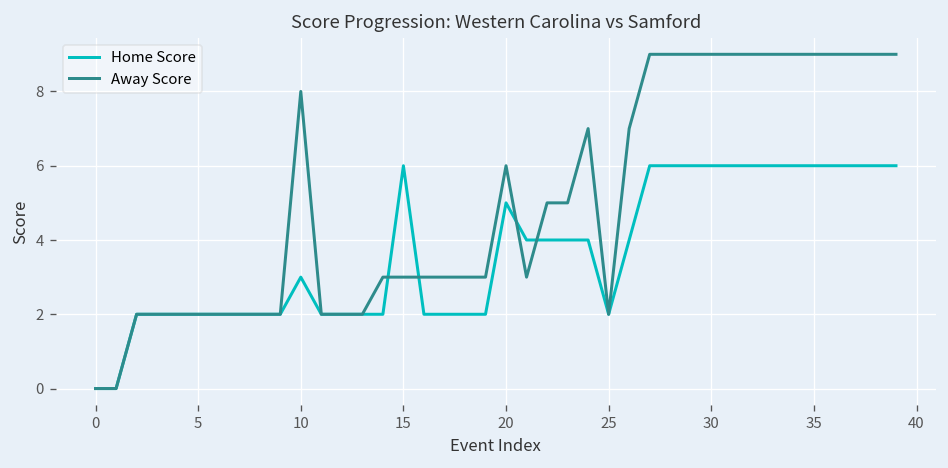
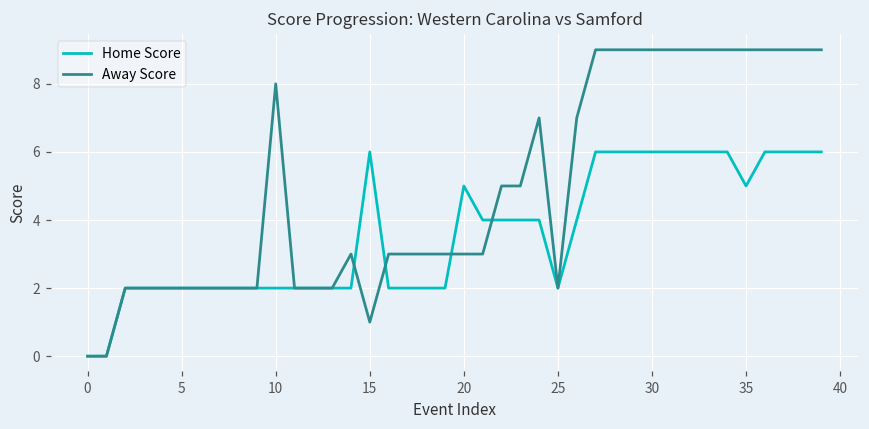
  {
    "Home Score": {
-     "10": 3,
+     "10": 2,
      "15": 6,
      "20": 5,
      "30": 6,
-     "35": 6
+     "35": 5
    },
    "Away Score": {
      "10": 8,
-     "15": 3,
-     "20": 6,
+     "15": 1,
+     "20": 3,
      "30": 9,
      "35": 9
    }
  }
